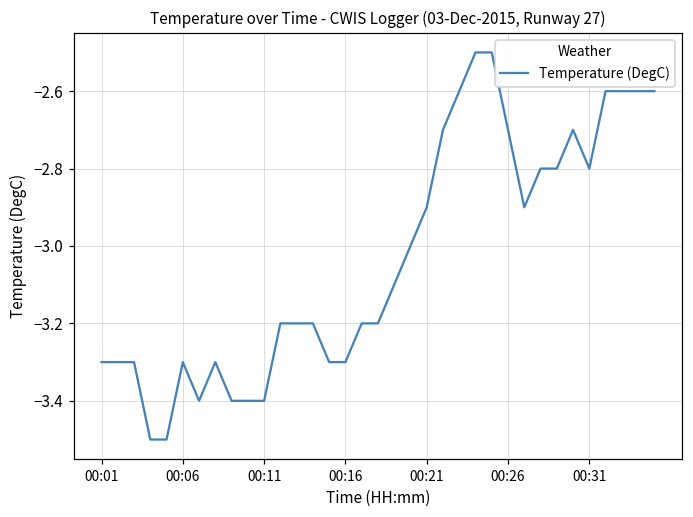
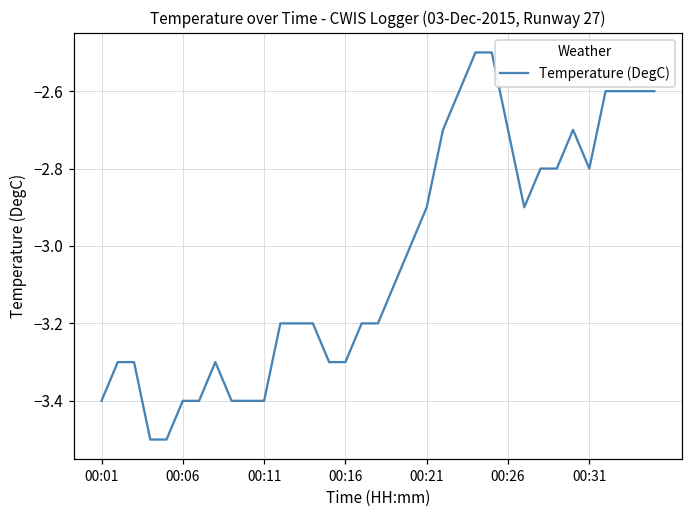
  {
-   "00:01": -3.3,
-   "00:06": -3.3,
+   "00:01": -3.4,
+   "00:06": -3.4,
    "00:11": -3.4,
    "00:16": -3.3,
    "00:21": -2.9,
    "00:26": -2.7,
    "00:31": -2.8
  }
